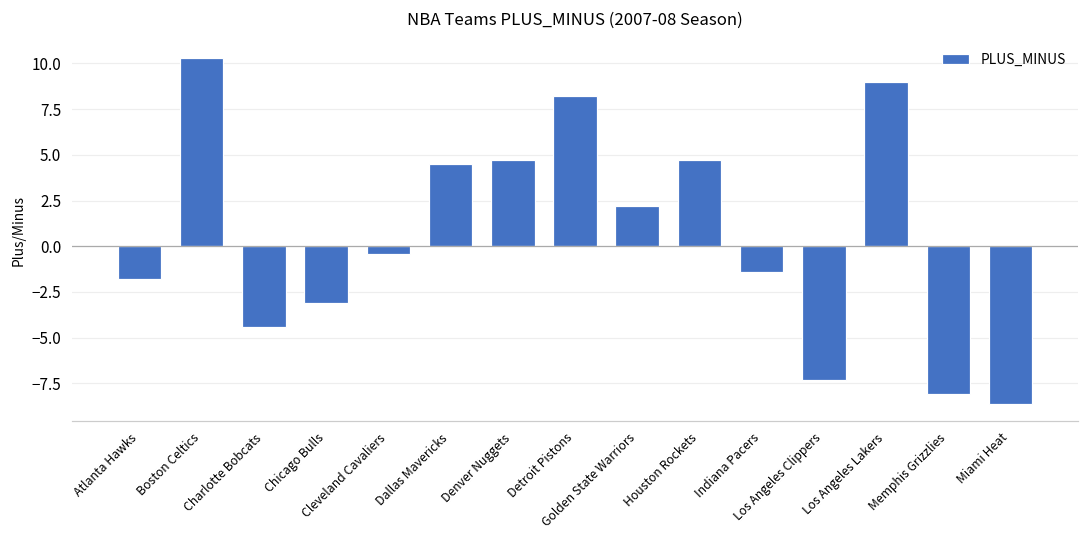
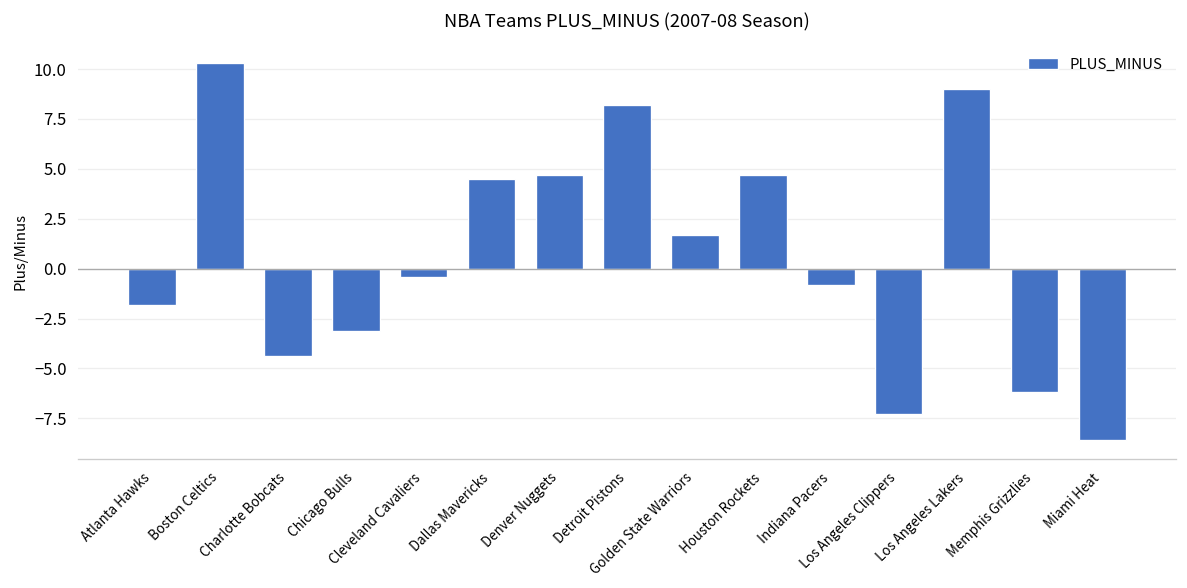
  {
    "Atlanta Hawks": -1.8,
    "Boston Celtics": 10.3,
    "Charlotte Bobcats": -4.4,
    "Chicago Bulls": -3.1,
    "Cleveland Cavaliers": -0.4,
    "Dallas Mavericks": 4.5,
    "Denver Nuggets": 4.7,
    "Detroit Pistons": 8.2,
-   "Golden State Warriors": 2.2,
+   "Golden State Warriors": 1.7,
    "Houston Rockets": 4.7,
-   "Indiana Pacers": -1.4,
+   "Indiana Pacers": -0.8,
    "Los Angeles Clippers": -7.3,
    "Los Angeles Lakers": 9.0,
-   "Memphis Grizzlies": -8.1,
+   "Memphis Grizzlies": -6.2,
    "Miami Heat": -8.6
  }
